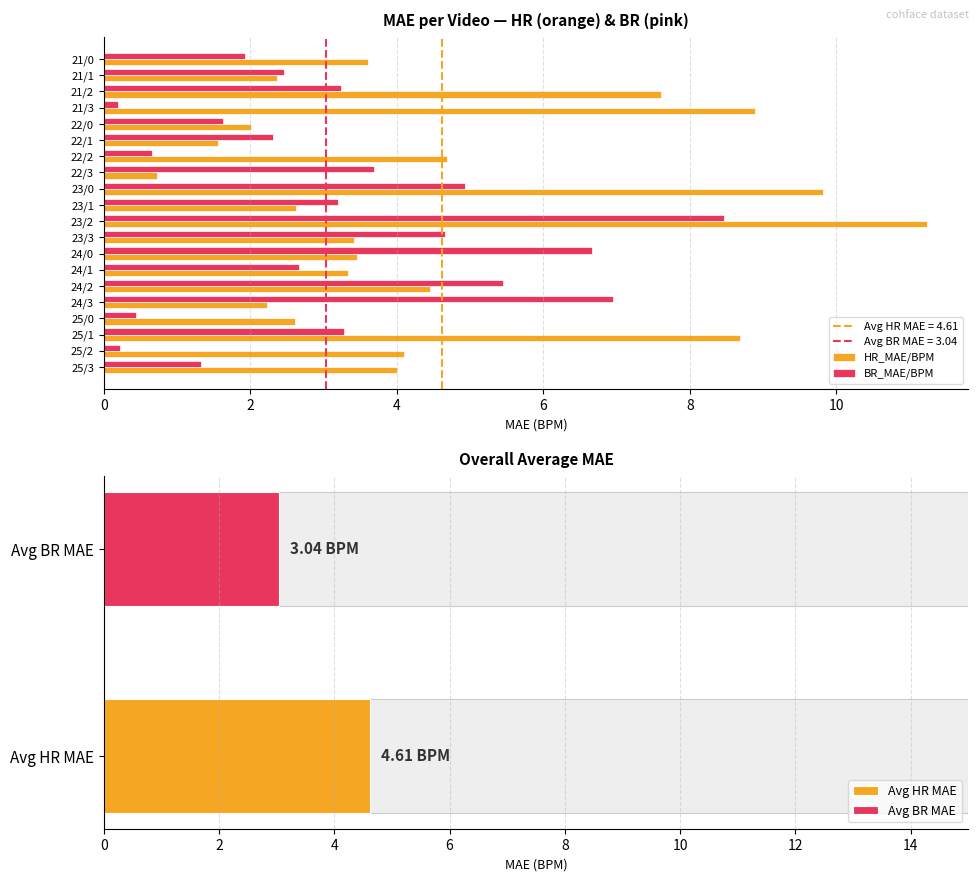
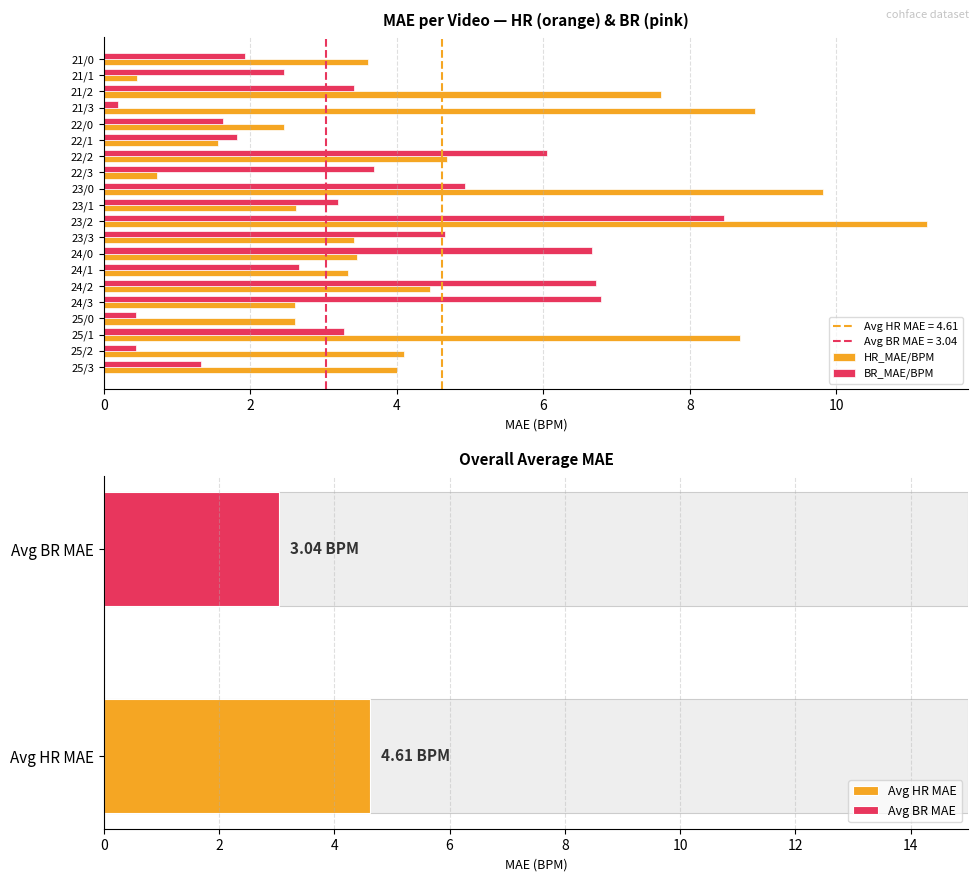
  {
    "MAE per Video — HR (orange) & BR (pink)": {
      "HR_MAE/BPM": {
        "21/0": 3.6,
-       "21/1": 2.4,
+       "21/1": 0.5,
        "21/2": 7.6,
        "21/3": 8.9,
-       "22/0": 2.0,
+       "22/0": 2.5,
        "22/1": 1.6,
        "22/2": 4.7,
        "22/3": 0.7,
        "23/0": 9.8,
        "23/1": 2.6,
        "23/2": 11.2,
        "23/3": 3.4,
        "24/0": 3.5,
        "24/1": 3.3,
        "24/2": 4.5,
-       "24/3": 2.2,
+       "24/3": 2.6,
        "25/0": 2.6,
        "25/1": 8.7,
        "25/2": 4.1,
        "25/3": 4.0
      },
      "BR_MAE/BPM": {
        "21/0": 1.9,
        "21/1": 2.5,
-       "21/2": 3.2,
+       "21/2": 3.4,
        "21/3": 0.2,
        "22/0": 1.6,
-       "22/1": 2.3,
-       "22/2": 0.7,
+       "22/1": 1.8,
+       "22/2": 6.1,
        "22/3": 3.7,
        "23/0": 4.9,
        "23/1": 3.2,
        "23/2": 8.5,
        "23/3": 4.7,
        "24/0": 6.7,
        "24/1": 2.7,
-       "24/2": 5.4,
-       "24/3": 7.0,
+       "24/2": 6.7,
+       "24/3": 6.8,
        "25/0": 0.4,
        "25/1": 3.3,
-       "25/2": 0.2,
+       "25/2": 0.4,
        "25/3": 1.3
      }
    }
  }
